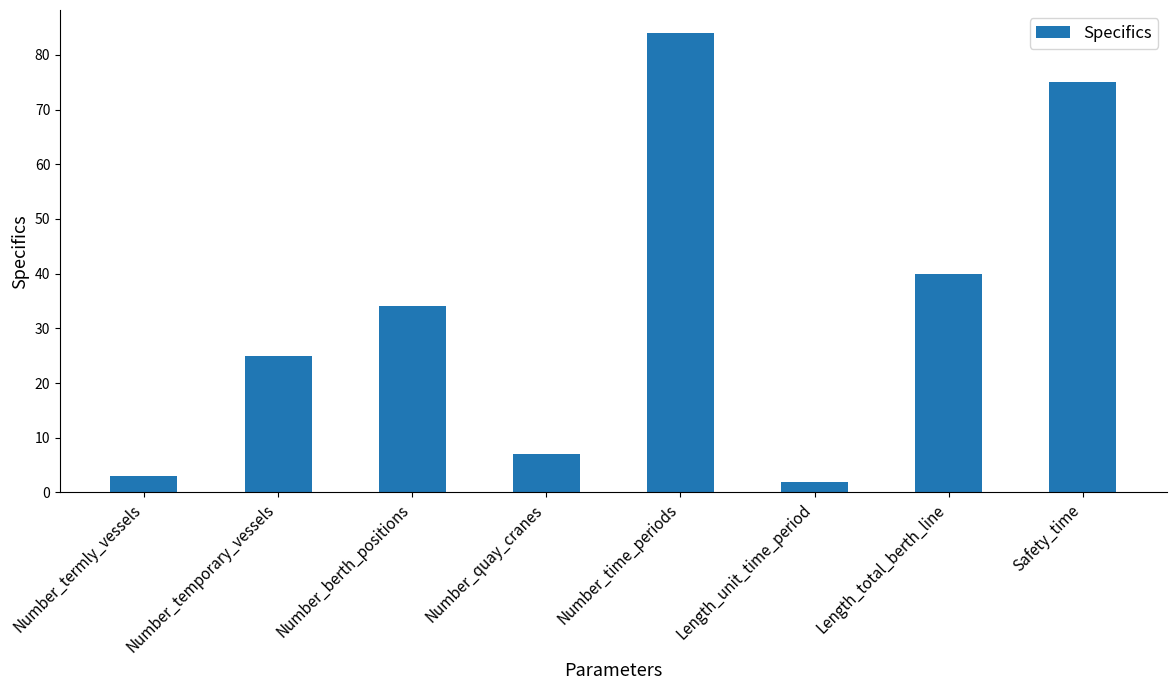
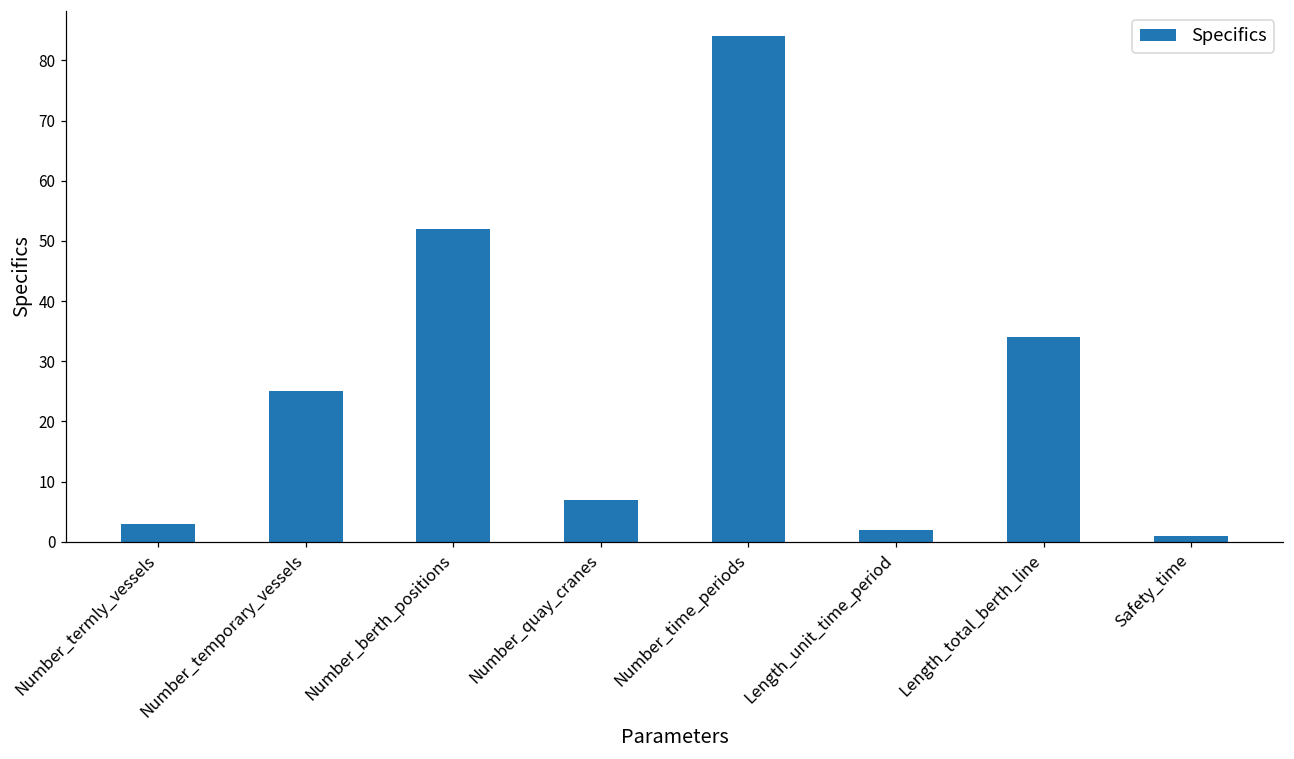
  {
    "Number_termly_vessels": 3,
    "Number_temporary_vessels": 25,
-   "Number_berth_positions": 34,
+   "Number_berth_positions": 52,
    "Number_quay_cranes": 7,
    "Number_time_periods": 84,
    "Length_unit_time_period": 2,
-   "Length_total_berth_line": 40,
-   "Safety_time": 75
+   "Length_total_berth_line": 34,
+   "Safety_time": 1
  }
